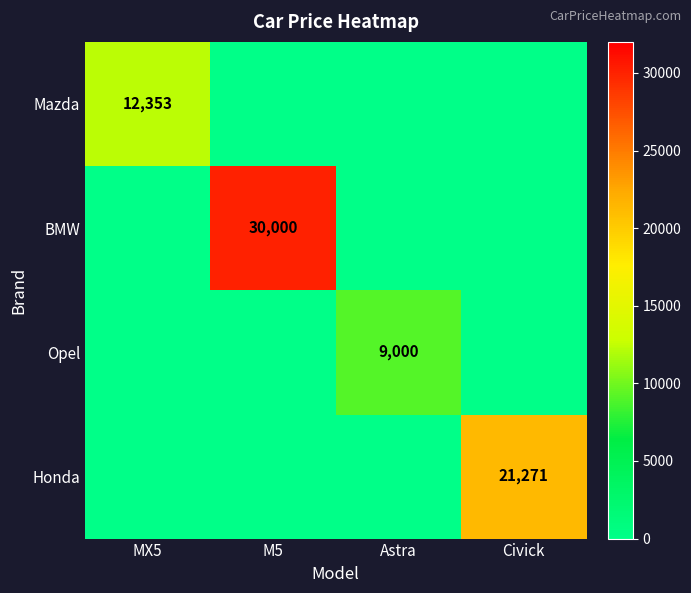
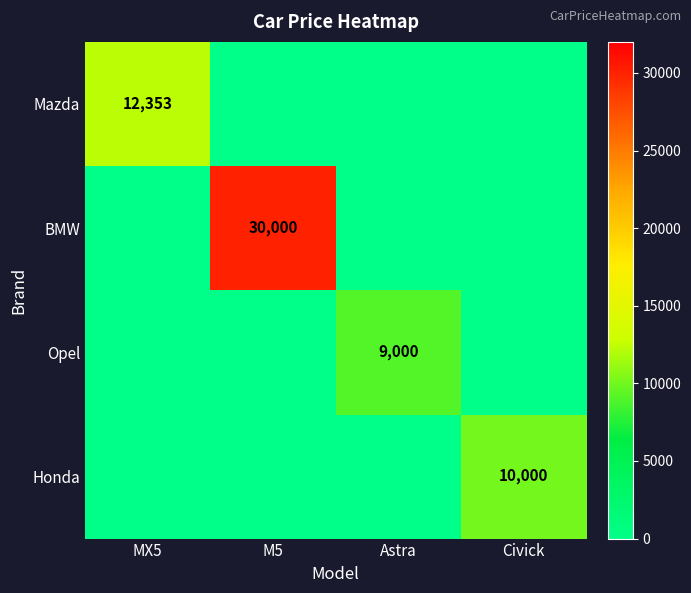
  {
    "Mazda": {
      "MX5": "12,353"
    },
    "BMW": {
      "M5": "30,000"
    },
    "Opel": {
      "Astra": "9,000"
    },
    "Honda": {
-     "Civick": "21,271"
+     "Civick": "10,000"
    }
  }
